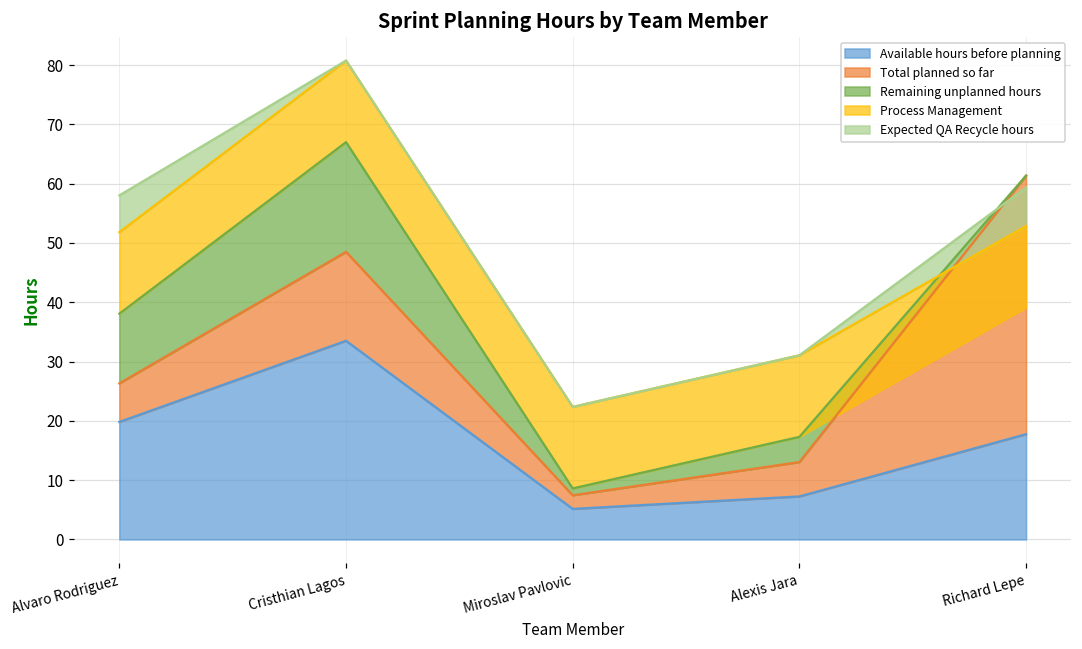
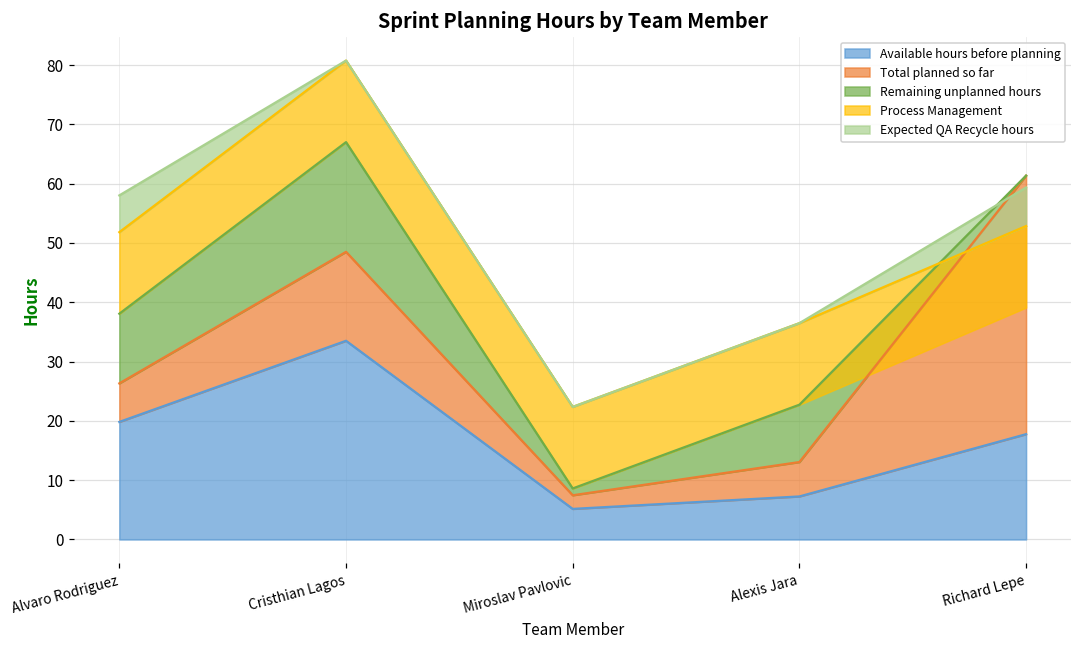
  {
    "Available hours before planning": {
      "Alvaro Rodriguez": 20,
      "Cristhian Lagos": 34,
      "Miroslav Pavlovic": 5,
      "Alexis Jara": 7,
      "Richard Lepe": 18
    },
    "Total planned so far": {
      "Alvaro Rodriguez": 7,
      "Cristhian Lagos": 15,
      "Miroslav Pavlovic": 2,
      "Alexis Jara": 6
    },
    "Remaining unplanned hours": {
      "Alvaro Rodriguez": 12,
      "Cristhian Lagos": 19,
      "Miroslav Pavlovic": 1,
-     "Alexis Jara": 4
+     "Alexis Jara": 10
    },
    "Process Management": {
      "Alvaro Rodriguez": 14,
      "Richard Lepe": 53
    },
    "Expected QA Recycle hours": {
      "Alvaro Rodriguez": 6,
      "Richard Lepe": 7
    }
  }
